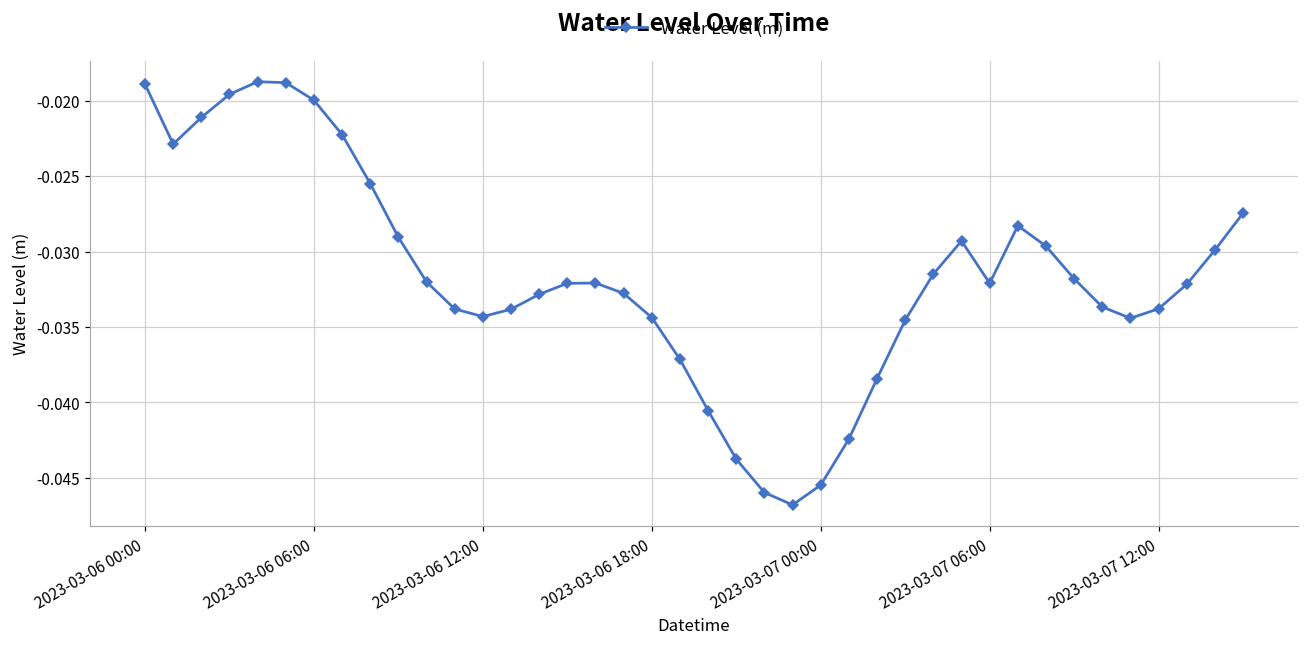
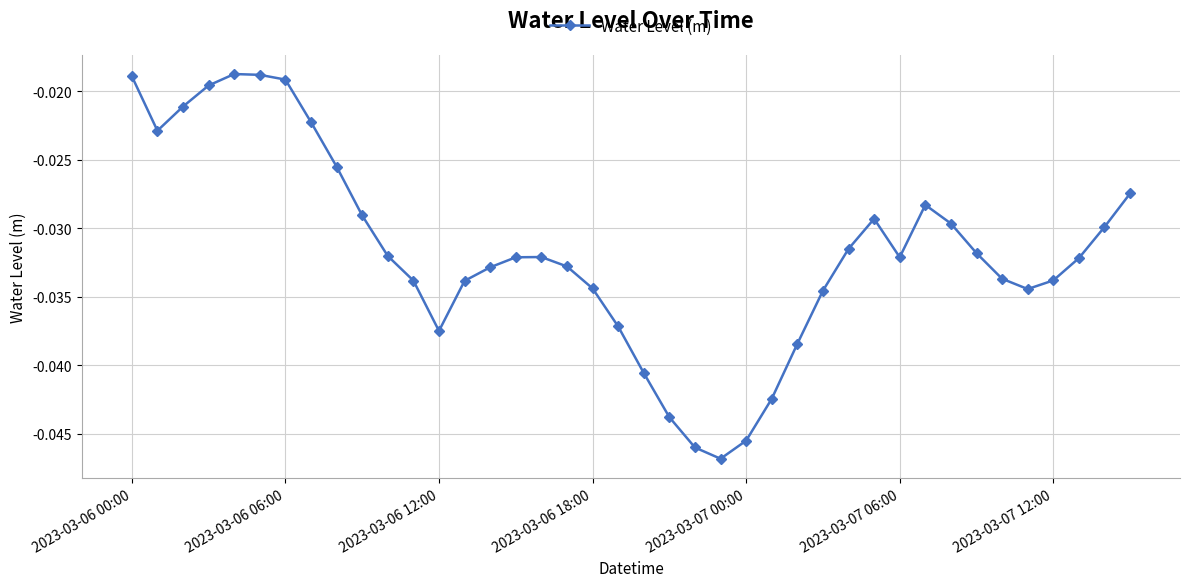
  {
    "2023-03-06 00:00": -0.0189,
-   "2023-03-06 06:00": -0.0200,
-   "2023-03-06 12:00": -0.0343,
+   "2023-03-06 06:00": -0.0191,
+   "2023-03-06 12:00": -0.0375,
    "2023-03-06 18:00": -0.0344,
    "2023-03-07 00:00": -0.0455,
    "2023-03-07 06:00": -0.0321,
    "2023-03-07 12:00": -0.0338
  }
